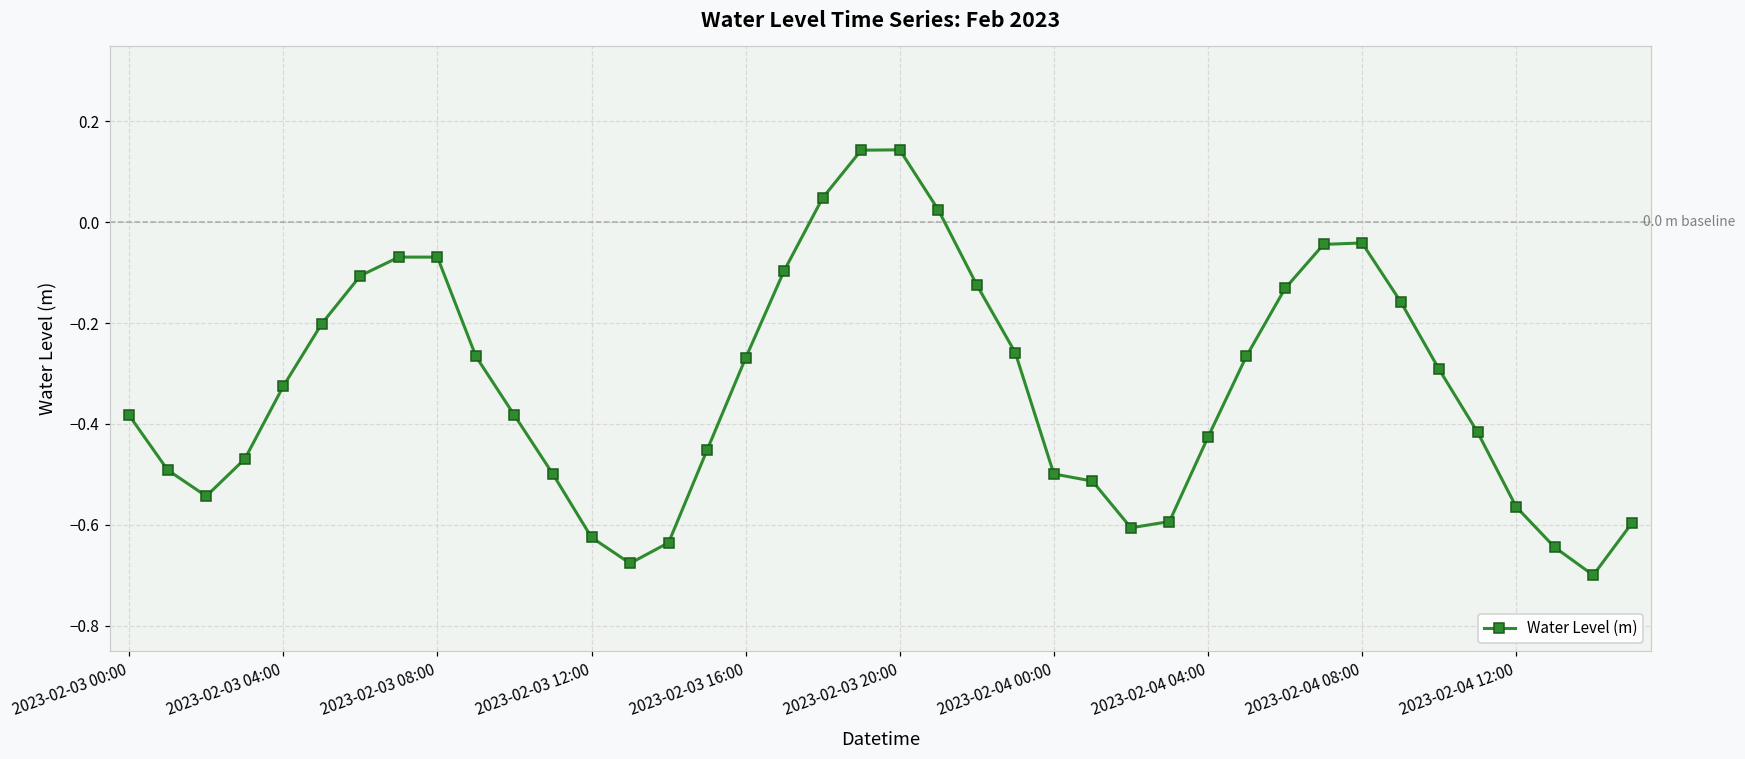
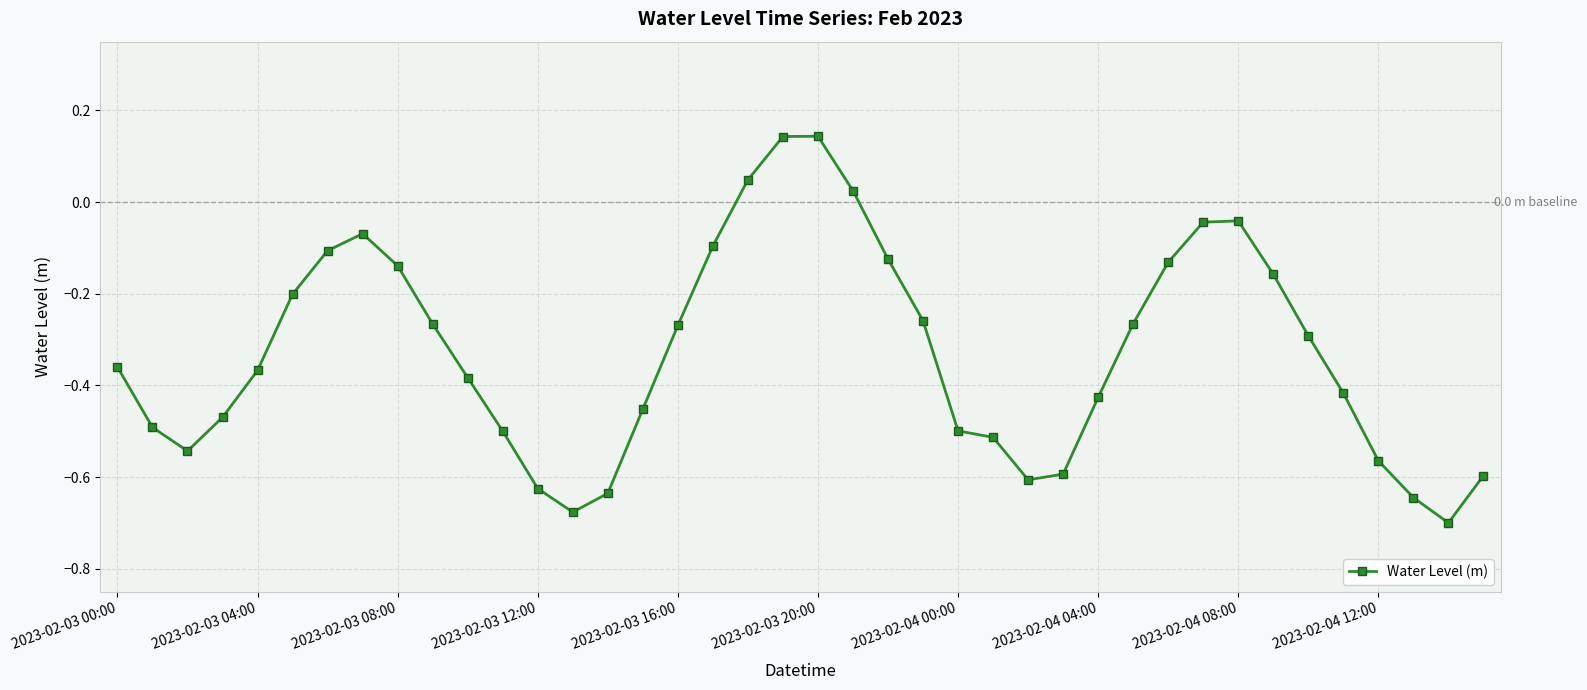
  {
-   "2023-02-03 00:00": -0.38,
-   "2023-02-03 04:00": -0.33,
-   "2023-02-03 08:00": -0.07,
+   "2023-02-03 00:00": -0.36,
+   "2023-02-03 04:00": -0.37,
+   "2023-02-03 08:00": -0.14,
    "2023-02-03 12:00": -0.63,
    "2023-02-03 16:00": -0.27,
    "2023-02-03 20:00": 0.14,
    "2023-02-04 00:00": -0.50,
    "2023-02-04 04:00": -0.43,
    "2023-02-04 08:00": -0.04,
    "2023-02-04 12:00": -0.56
  }
